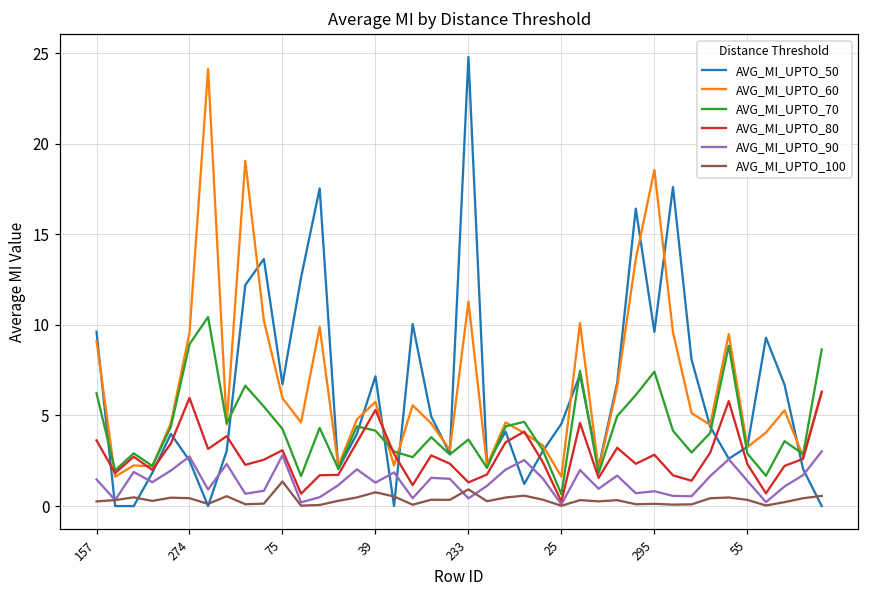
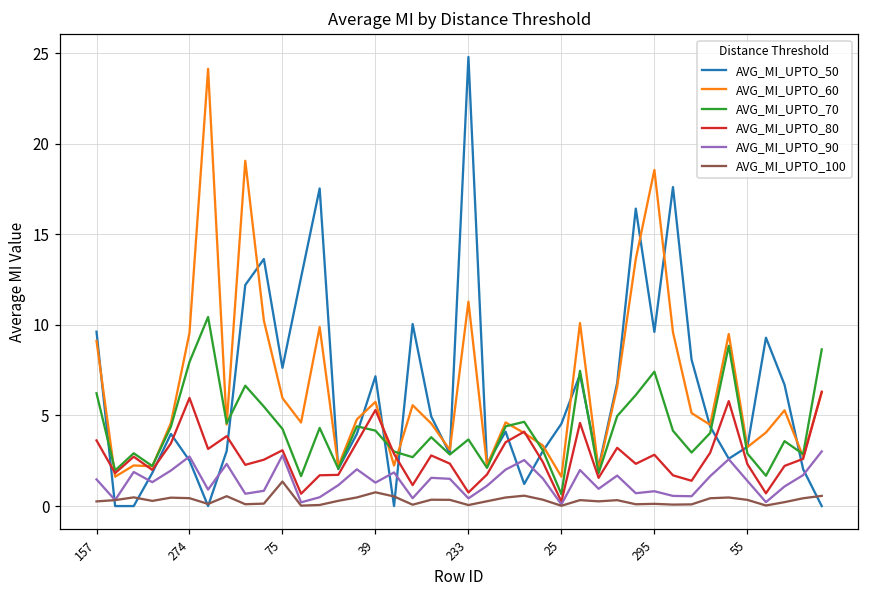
  {
    "AVG_MI_UPTO_50": {
      "157": 9.6,
      "274": 2.5,
-     "75": 6.7,
+     "75": 7.6,
      "39": 7.2,
      "233": 24.8,
      "25": 4.5,
      "295": 9.6
    },
    "AVG_MI_UPTO_60": {
      "157": 9.1,
      "274": 9.6,
      "75": 6.0,
      "39": 5.8,
      "233": 11.3,
      "25": 1.6,
      "295": 18.5
    },
    "AVG_MI_UPTO_70": {
      "157": 6.2,
-     "274": 8.9,
+     "274": 8.0,
      "75": 4.3,
      "39": 4.2,
      "233": 3.7,
      "25": 0.7,
      "295": 7.4,
      "55": 2.9
    },
    "AVG_MI_UPTO_80": {
      "157": 3.6,
      "274": 6.0,
      "75": 3.1,
      "39": 5.3,
-     "233": 1.3,
+     "233": 0.7,
      "295": 2.8,
      "55": 2.3
    },
    "AVG_MI_UPTO_90": {
      "157": 1.5,
      "274": 2.7,
      "75": 2.8,
      "39": 1.3,
      "233": 0.4,
      "295": 0.8,
      "55": 1.4
    },
    "AVG_MI_UPTO_100": {
      "157": 0.3,
      "274": 0.4,
      "75": 1.4,
      "39": 0.8,
-     "233": 0.9,
+     "233": 0.1,
      "295": 0.1,
      "55": 0.3
    }
  }
